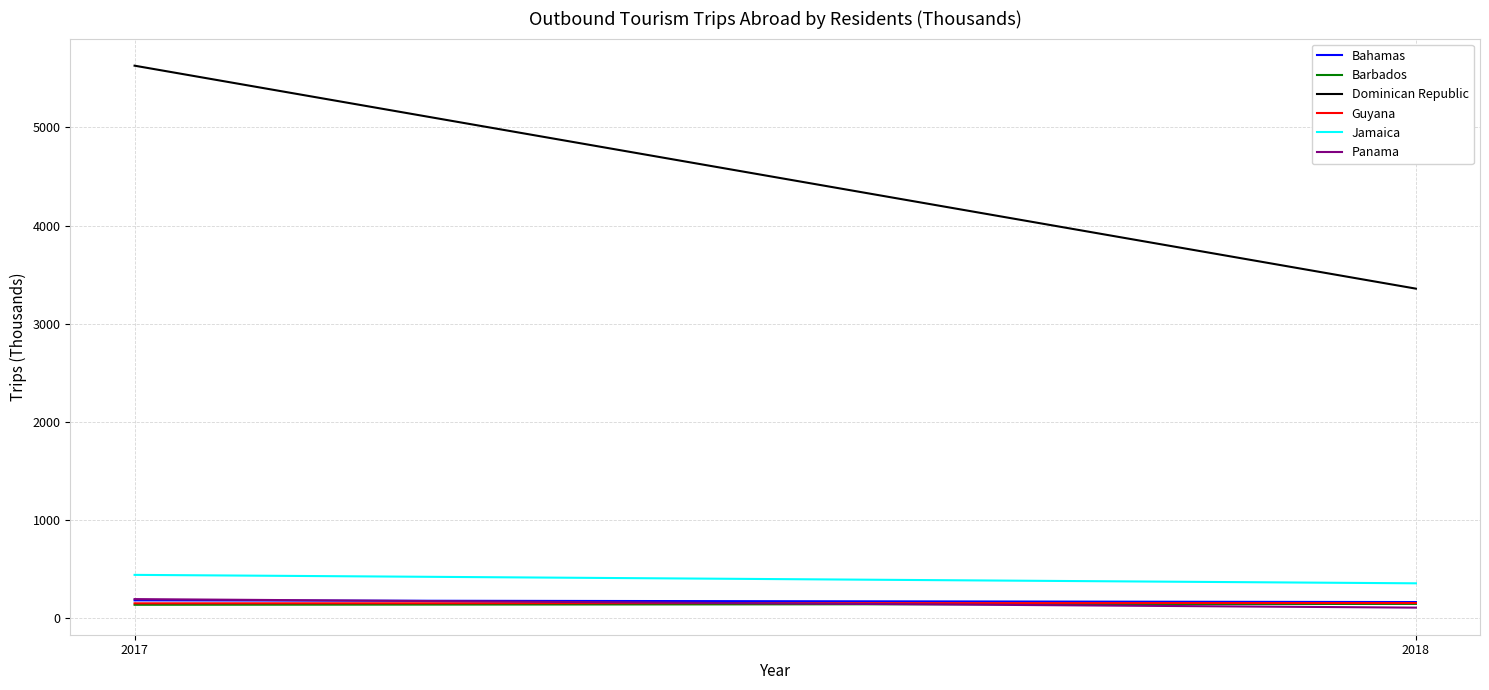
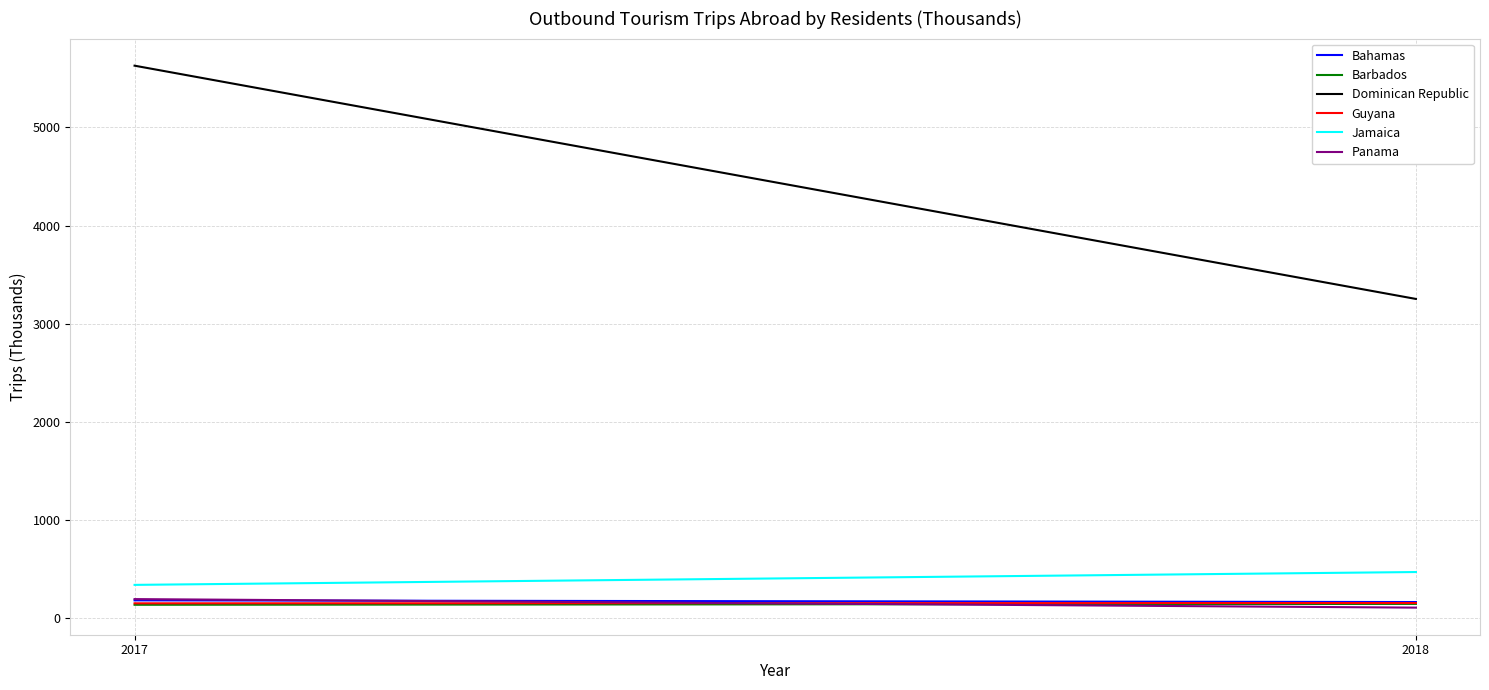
  {
    "Dominican Republic": {
      "2017": 5600,
-     "2018": 3400
+     "2018": 3300
    },
    "Jamaica": {
-     "2017": 400,
-     "2018": 400
+     "2017": 300,
+     "2018": 500
    },
    "Panama": {
      "2018": 100
    }
  }
